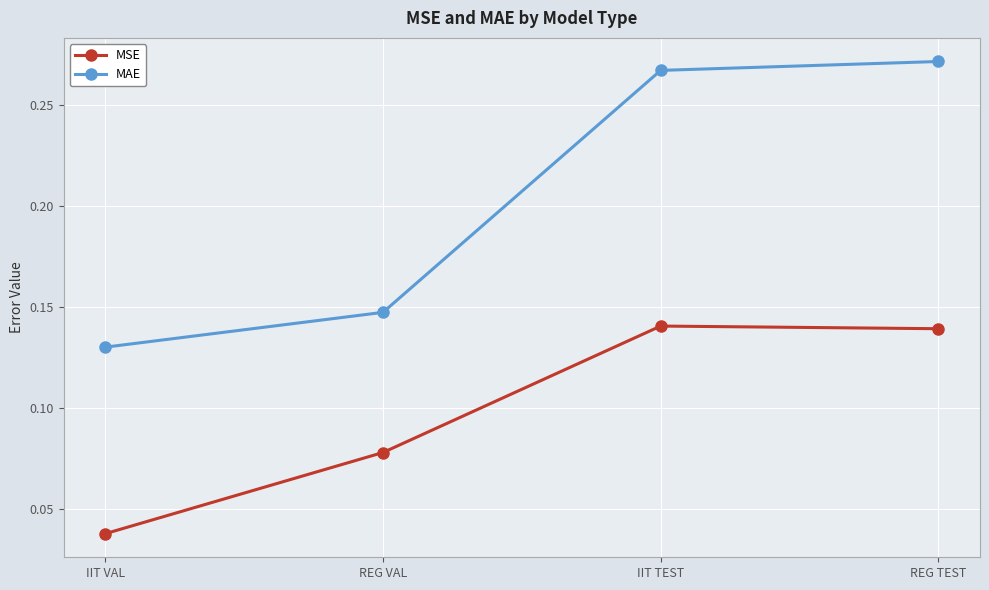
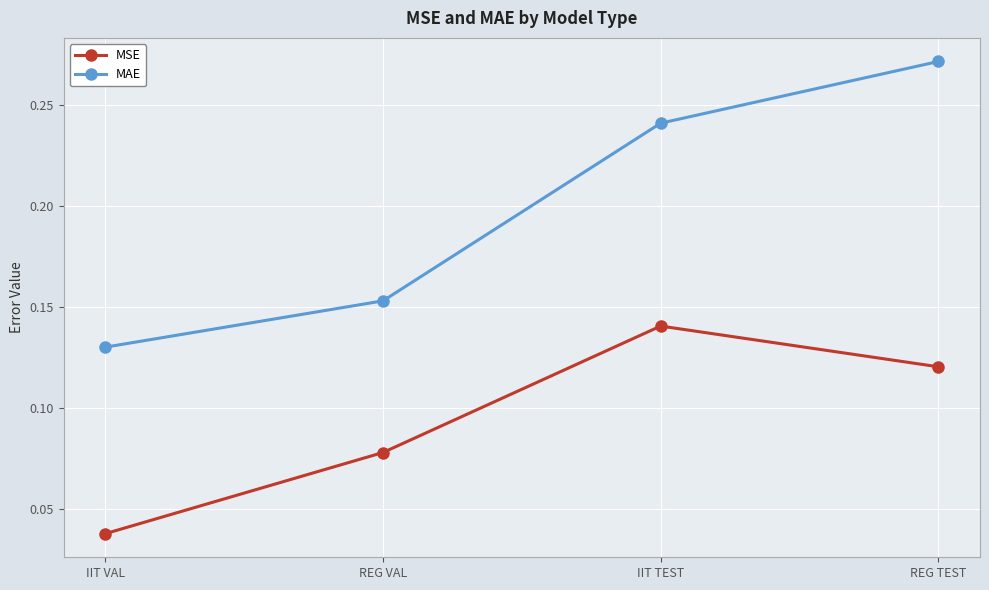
  {
    "MSE": {
      "IIT VAL": 0.038,
      "REG VAL": 0.078,
      "IIT TEST": 0.141,
-     "REG TEST": 0.139
+     "REG TEST": 0.121
    },
    "MAE": {
      "IIT VAL": 0.130,
-     "REG VAL": 0.147,
-     "IIT TEST": 0.267,
+     "REG VAL": 0.153,
+     "IIT TEST": 0.241,
      "REG TEST": 0.272
    }
  }
